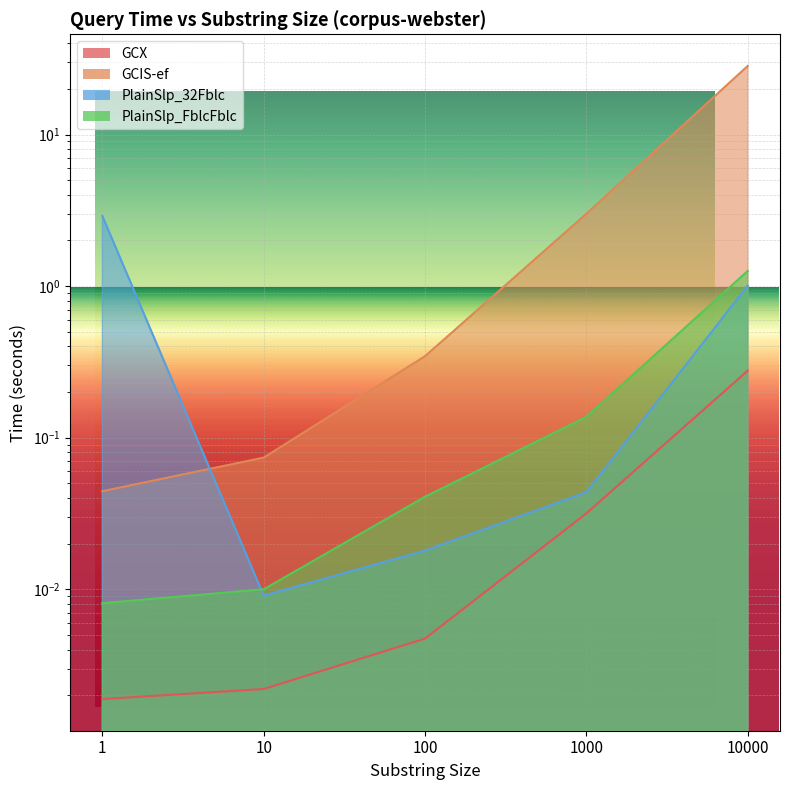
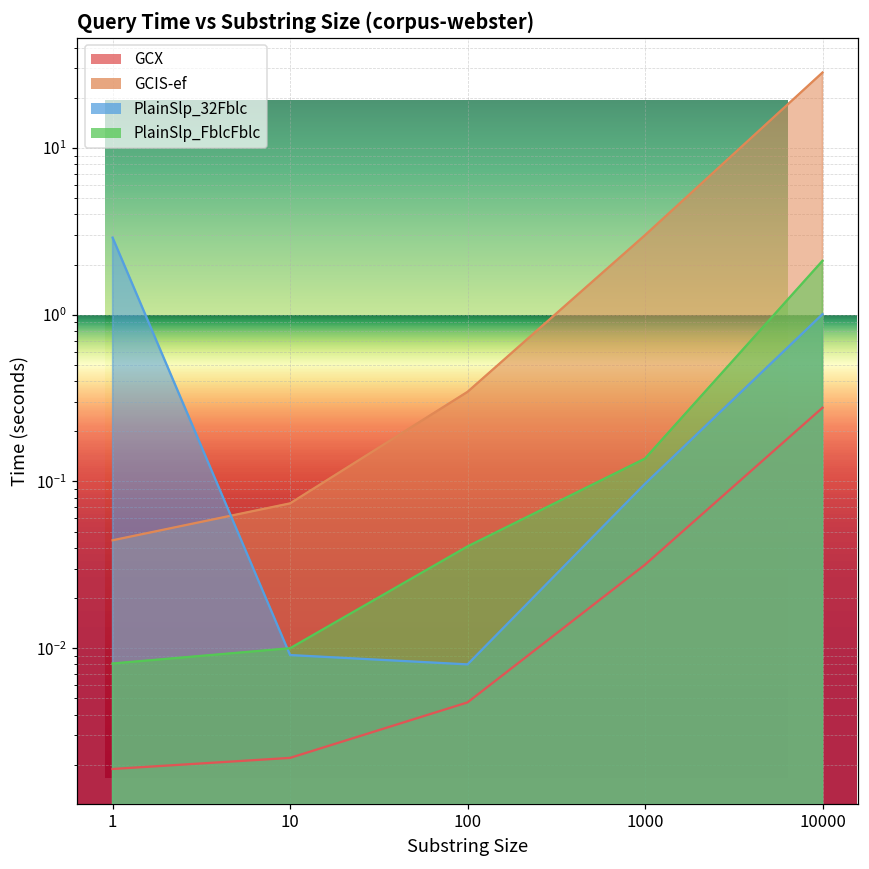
  {
    "PlainSlp_32Fblc": {
      "1": 2.9,
      "10": 0.009,
-     "100": 0.018,
-     "1000": 0.044,
+     "100": 0.008,
+     "1000": 0.10,
      "10000": 1.0
    },
    "PlainSlp_FblcFblc": {
      "1": 0.008,
      "10": 0.010,
      "100": 0.041,
      "1000": 0.14,
-     "10000": 1.3
+     "10000": 2.1
    }
  }
